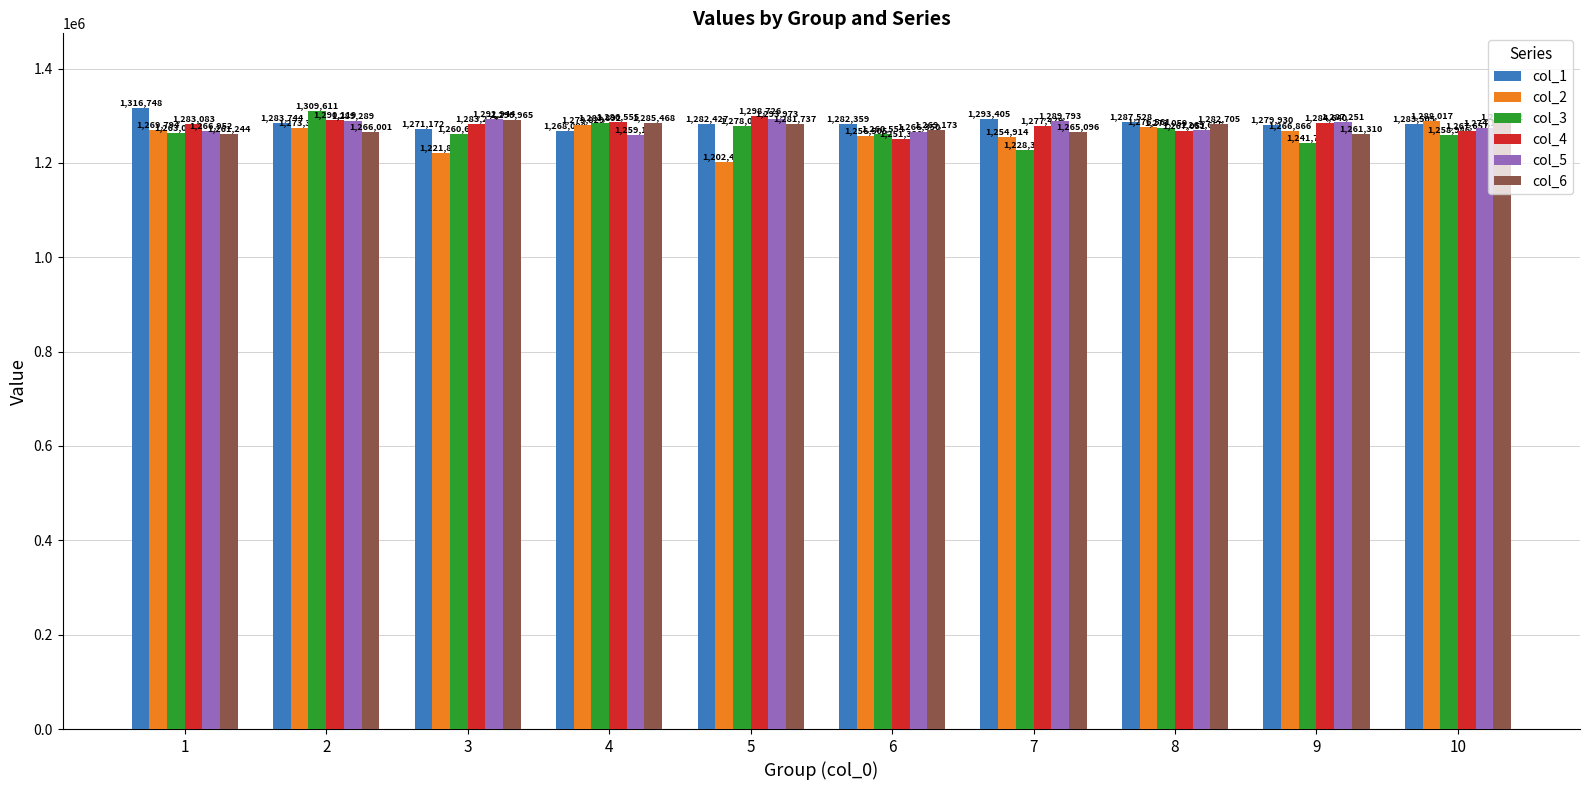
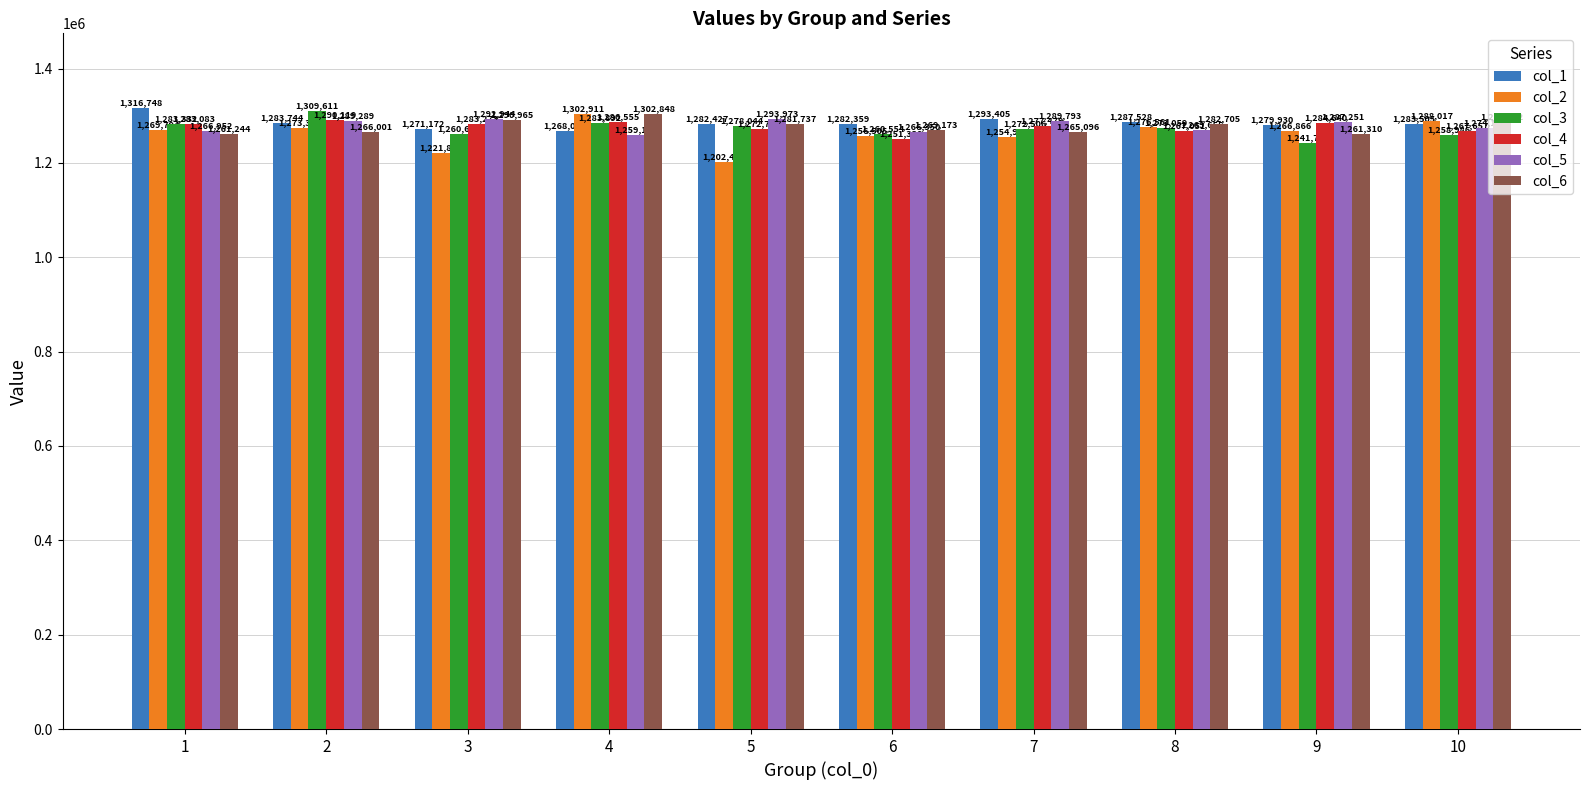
  {
    "col_1": {
      "1": "1,316,748",
      "3": "1,271,172",
      "4": "1,268,098",
      "5": "1,282,427",
      "6": "1,282,359",
      "7": "1,293,405"
    },
    "col_2": {
      "3": "1,221,859",
-     "4": "1,279,829",
+     "4": "1,302,911",
      "5": "1,202,498",
      "7": "1,254,914"
    },
    "col_3": {
-     "1": "1,263,093",
+     "1": "1,283,332",
      "2": "1,309,611",
      "3": "1,260,667",
-     "7": "1,228,309",
+     "7": "1,272,506",
      "9": "1,241,721"
    },
    "col_4": {
-     "5": "1,298,726"
+     "5": "1,272,765"
    },
    "col_5": {
      "4": "1,259,142"
    },
    "col_6": {
      "2": "1,266,001",
-     "4": "1,285,468",
+     "4": "1,302,848",
      "7": "1,265,096",
      "9": "1,261,310"
    }
  }
